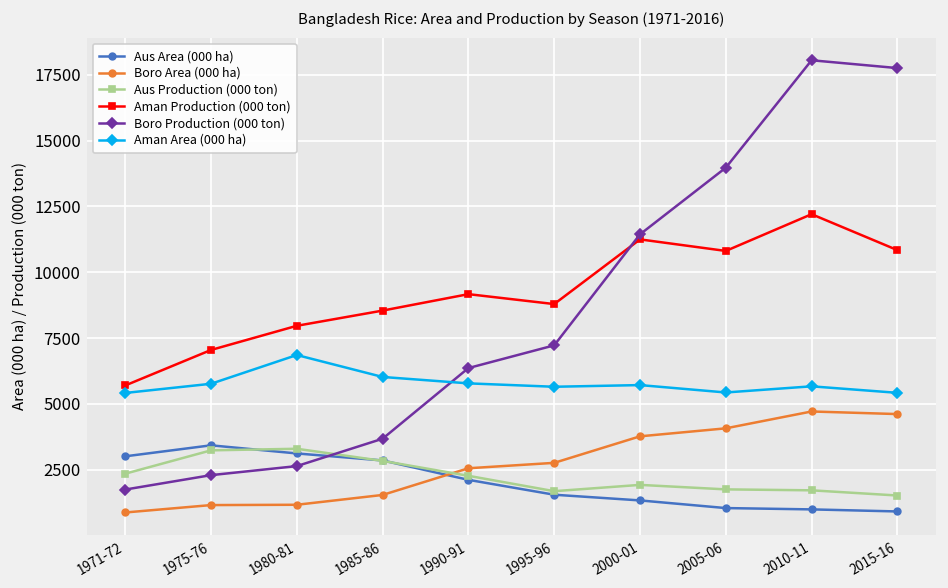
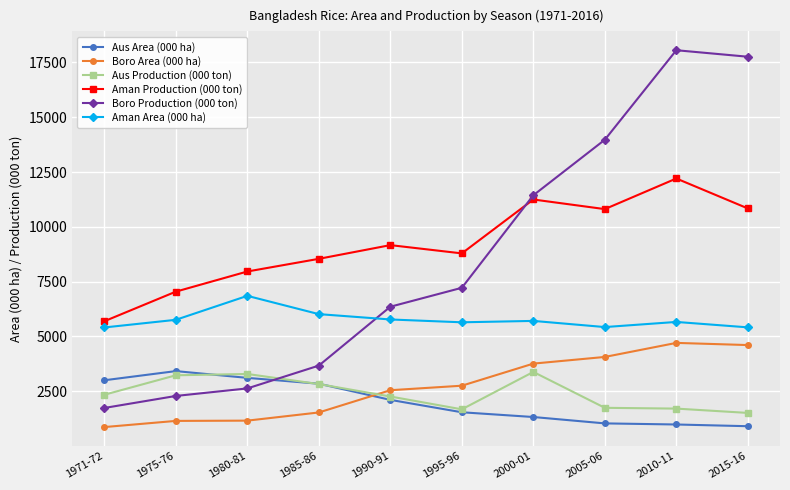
  {
    "Aus Area (000 ha)": {
      "1971-72": 3000,
      "1975-76": 3400,
      "1980-81": 3100,
      "1990-91": 2100,
      "1995-96": 1500,
      "2000-01": 1300,
      "2005-06": 1000,
      "2010-11": 1000,
      "2015-16": 900
    },
    "Boro Area (000 ha)": {
      "1971-72": 900,
      "1975-76": 1100,
      "1980-81": 1200,
      "1985-86": 1500,
      "1990-91": 2500,
      "1995-96": 2800,
      "2000-01": 3800,
      "2005-06": 4100,
      "2010-11": 4700,
      "2015-16": 4600
    },
    "Aus Production (000 ton)": {
      "1971-72": 2300,
      "1975-76": 3200,
      "1980-81": 3300,
      "1990-91": 2300,
      "1995-96": 1700,
-     "2000-01": 1900,
+     "2000-01": 3400,
      "2005-06": 1700,
      "2010-11": 1700,
      "2015-16": 1500
    },
    "Aman Production (000 ton)": {
      "1971-72": 5700,
      "1975-76": 7000,
      "1980-81": 8000,
      "1985-86": 8500,
      "1990-91": 9200,
      "1995-96": 8800,
      "2000-01": 11200,
      "2005-06": 10800,
      "2010-11": 12200,
      "2015-16": 10800
    },
    "Boro Production (000 ton)": {
      "1971-72": 1700,
      "1975-76": 2300,
      "1980-81": 2600,
      "1985-86": 3700,
      "1990-91": 6400,
      "1995-96": 7200,
      "2000-01": 11400,
      "2005-06": 14000,
      "2010-11": 18100,
      "2015-16": 17800
    },
    "Aman Area (000 ha)": {
      "1971-72": 5400,
      "1975-76": 5800,
      "1980-81": 6900,
      "1985-86": 6000,
      "1990-91": 5800,
      "1995-96": 5600,
      "2000-01": 5700,
      "2005-06": 5400,
      "2010-11": 5700,
      "2015-16": 5400
    }
  }
